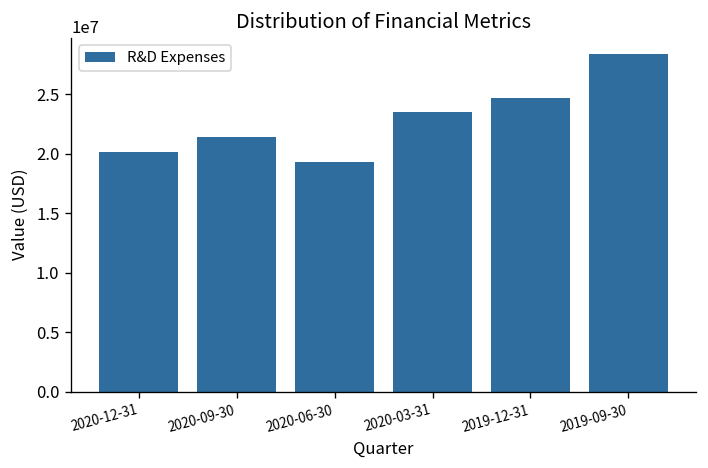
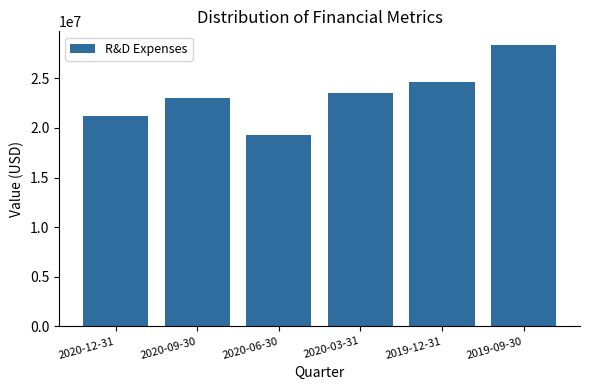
  {
-   "2020-12-31": 20000000,
-   "2020-09-30": 21000000,
+   "2020-12-31": 21000000,
+   "2020-09-30": 23000000,
    "2020-06-30": 19000000,
    "2020-03-31": 24000000,
    "2019-12-31": 25000000,
    "2019-09-30": 28000000
  }
